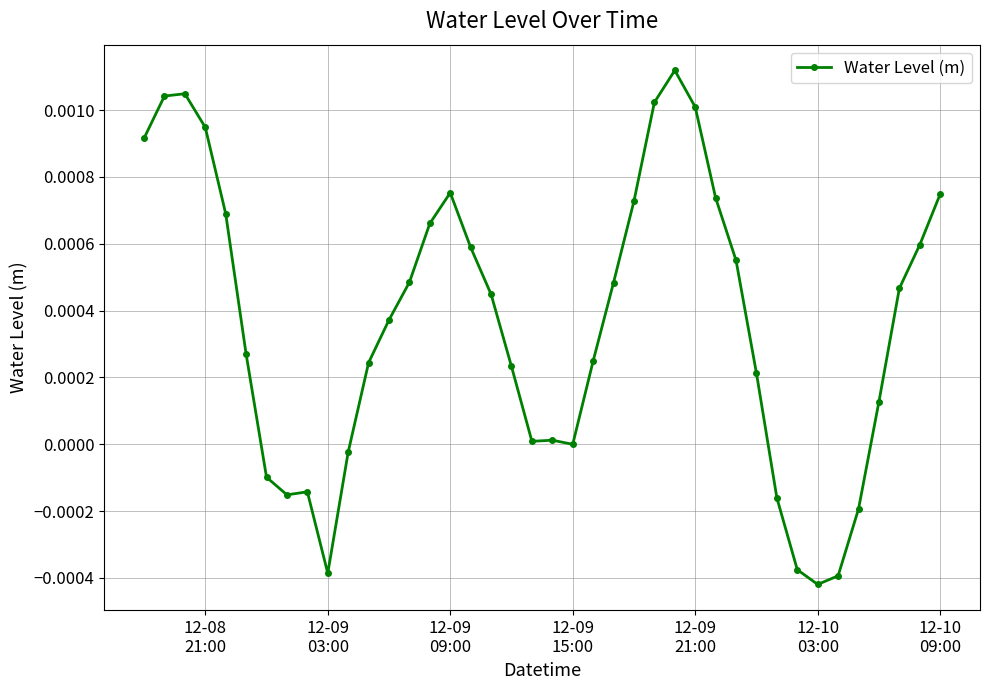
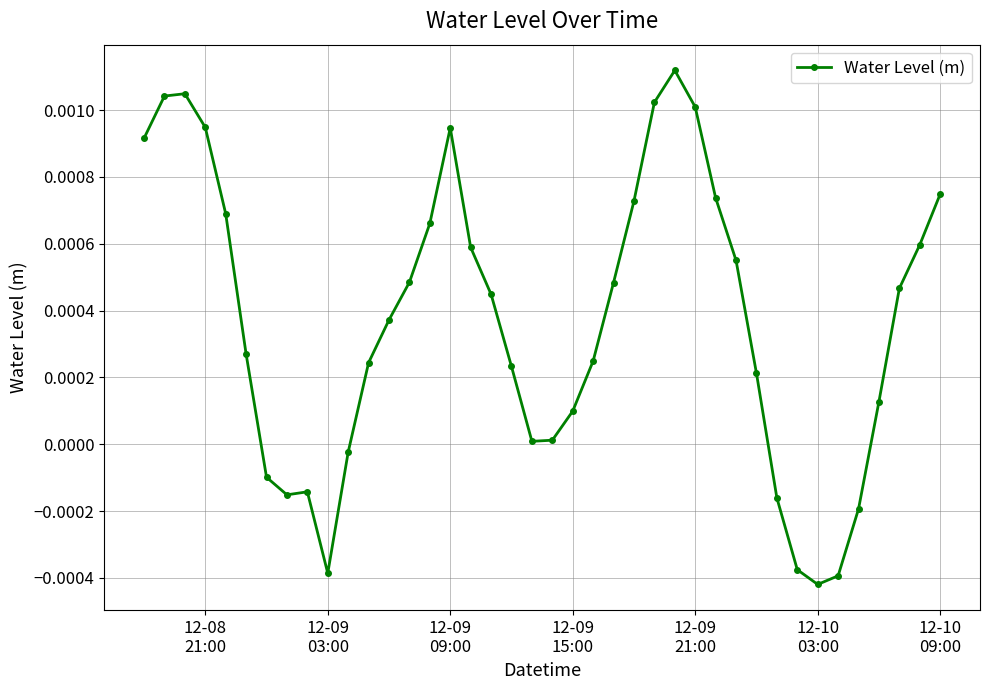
  {
    "12-08 21:00": 0.00095,
    "12-09 03:00": -0.00039,
-   "12-09 09:00": 0.00075,
-   "12-09 15:00": 0.0000,
+   "12-09 09:00": 0.00095,
+   "12-09 15:00": 0.0001,
    "12-09 21:00": 0.00101,
    "12-10 03:00": -0.00042,
    "12-10 09:00": 0.00075
  }
